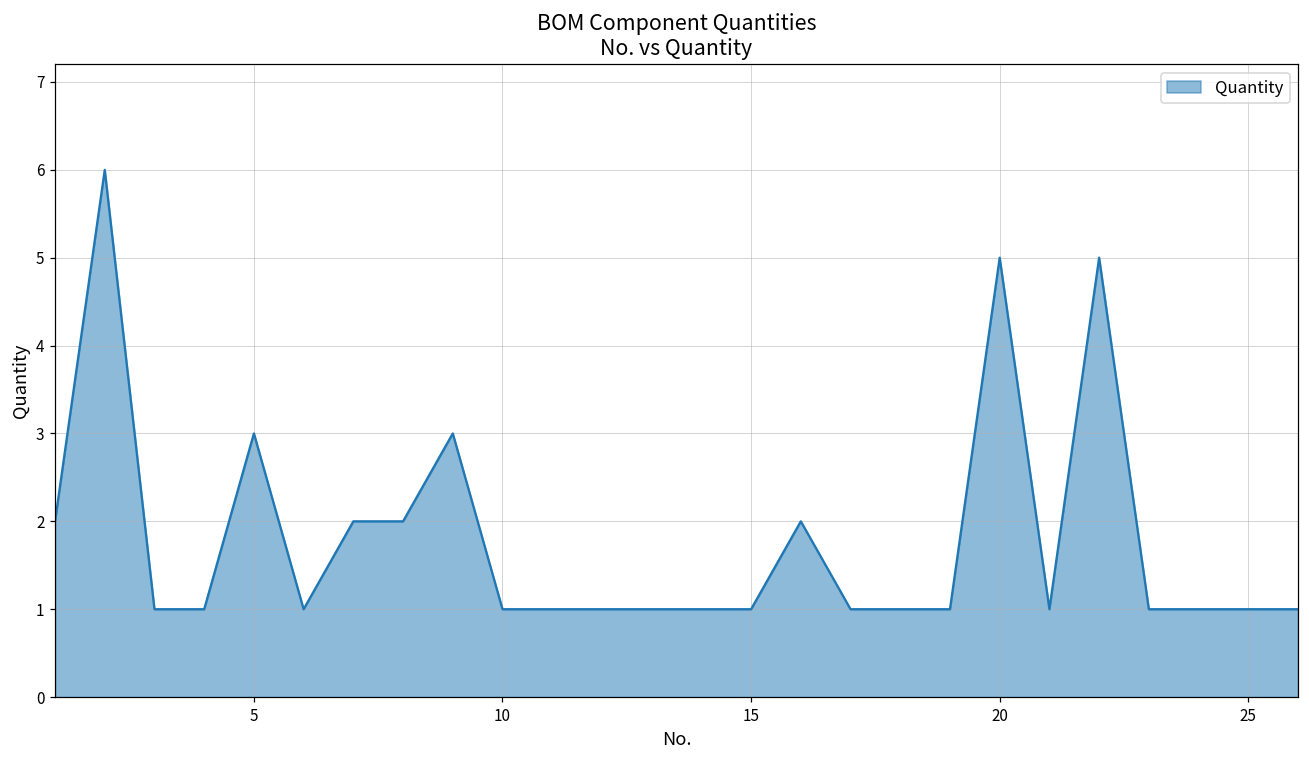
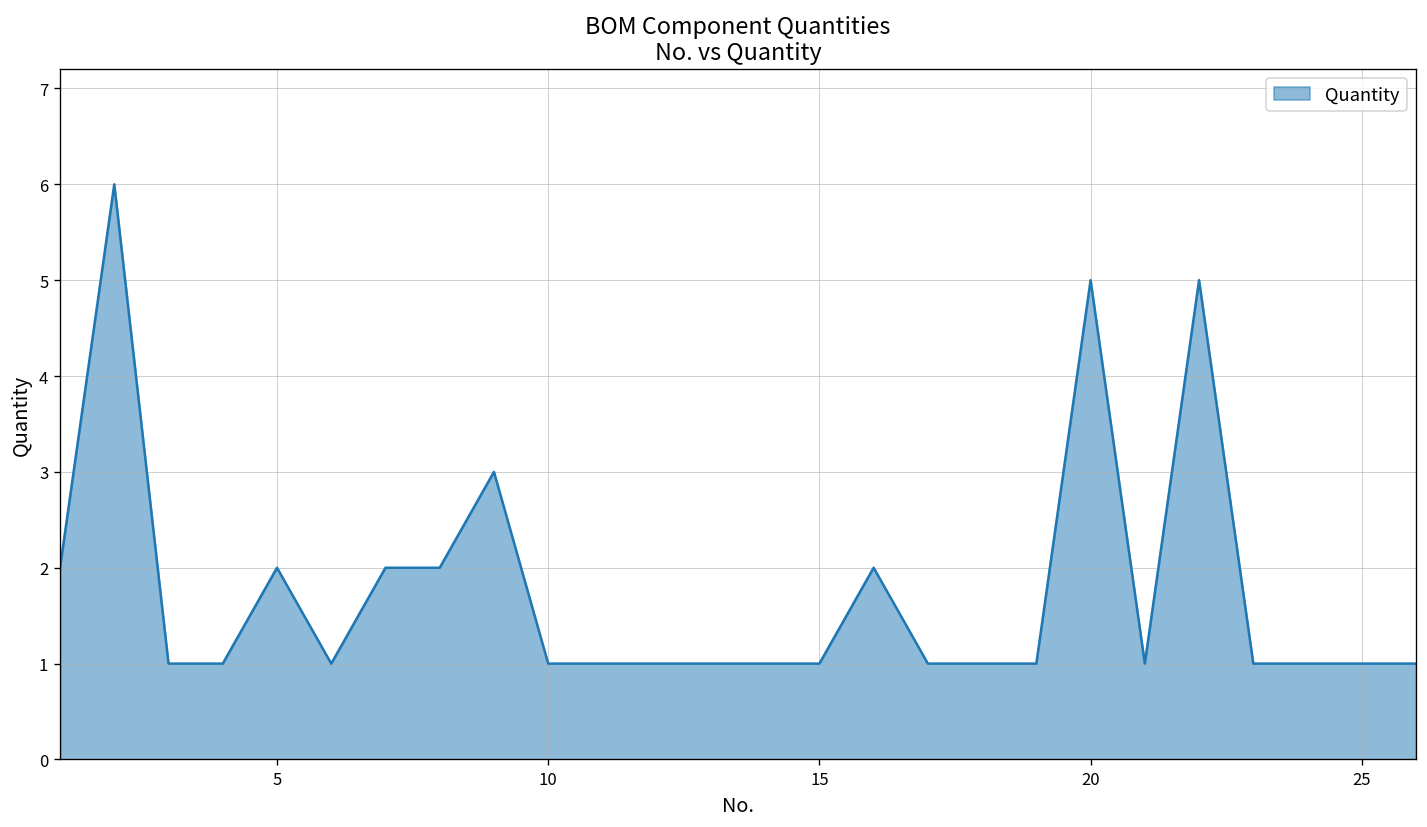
  {
-   "5": 3,
+   "5": 2,
    "10": 1,
    "15": 1,
    "20": 5,
    "25": 1
  }
